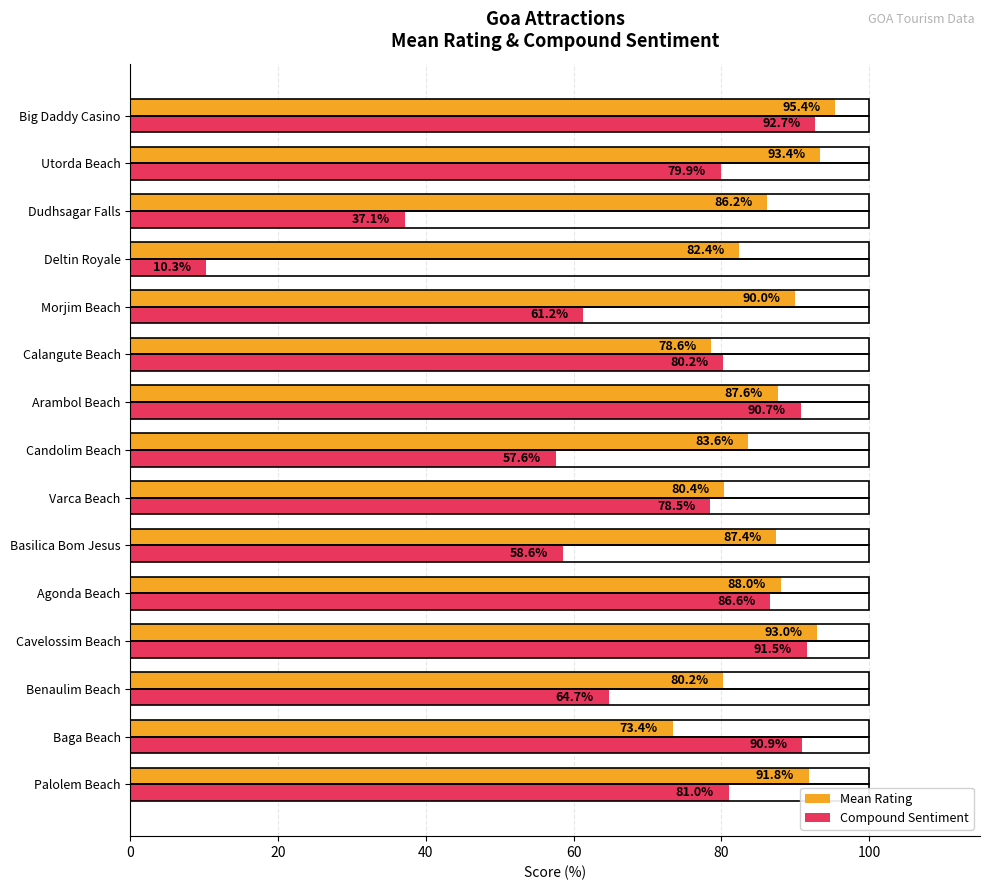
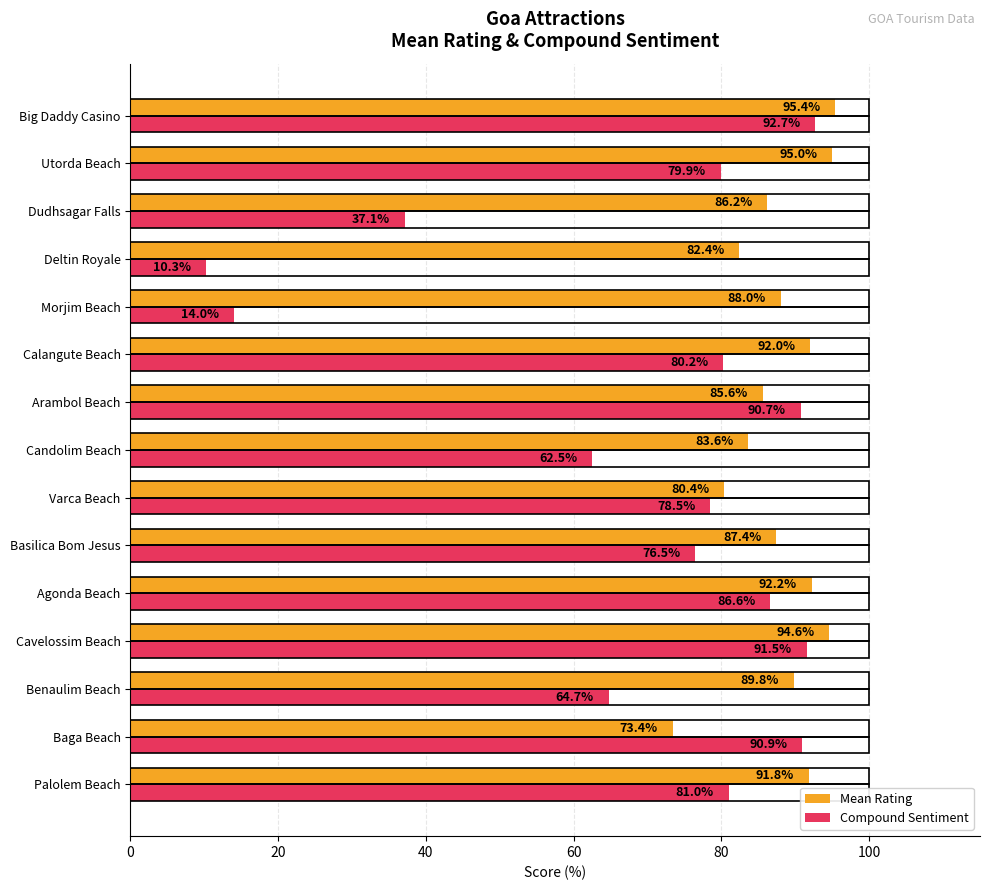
  {
    "Mean Rating": {
      "Big Daddy Casino": "95.4%",
-     "Utorda Beach": "93.4%",
+     "Utorda Beach": "95.0%",
      "Dudhsagar Falls": "86.2%",
      "Deltin Royale": "82.4%",
-     "Morjim Beach": "90.0%",
-     "Calangute Beach": "78.6%",
-     "Arambol Beach": "87.6%",
+     "Morjim Beach": "88.0%",
+     "Calangute Beach": "92.0%",
+     "Arambol Beach": "85.6%",
      "Candolim Beach": "83.6%",
      "Varca Beach": "80.4%",
      "Basilica Bom Jesus": "87.4%",
-     "Agonda Beach": "88.0%",
-     "Cavelossim Beach": "93.0%",
-     "Benaulim Beach": "80.2%",
+     "Agonda Beach": "92.2%",
+     "Cavelossim Beach": "94.6%",
+     "Benaulim Beach": "89.8%",
      "Baga Beach": "73.4%",
      "Palolem Beach": "91.8%"
    },
    "Compound Sentiment": {
      "Big Daddy Casino": "92.7%",
      "Utorda Beach": "79.9%",
      "Dudhsagar Falls": "37.1%",
      "Deltin Royale": "10.3%",
-     "Morjim Beach": "61.2%",
+     "Morjim Beach": "14.0%",
      "Calangute Beach": "80.2%",
      "Arambol Beach": "90.7%",
-     "Candolim Beach": "57.6%",
+     "Candolim Beach": "62.5%",
      "Varca Beach": "78.5%",
-     "Basilica Bom Jesus": "58.6%",
+     "Basilica Bom Jesus": "76.5%",
      "Agonda Beach": "86.6%",
      "Cavelossim Beach": "91.5%",
      "Benaulim Beach": "64.7%",
      "Baga Beach": "90.9%",
      "Palolem Beach": "81.0%"
    }
  }
